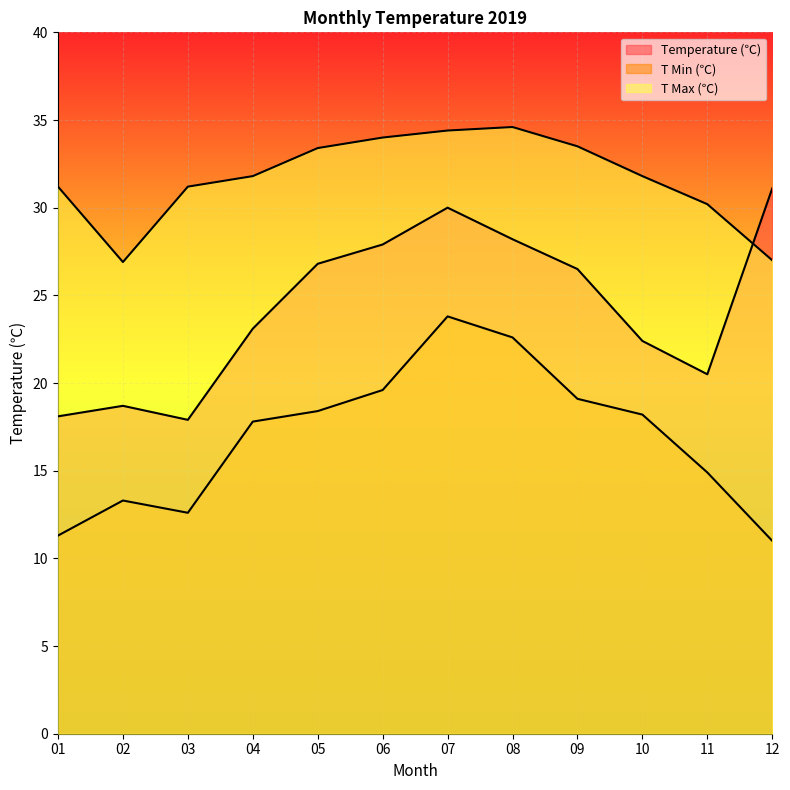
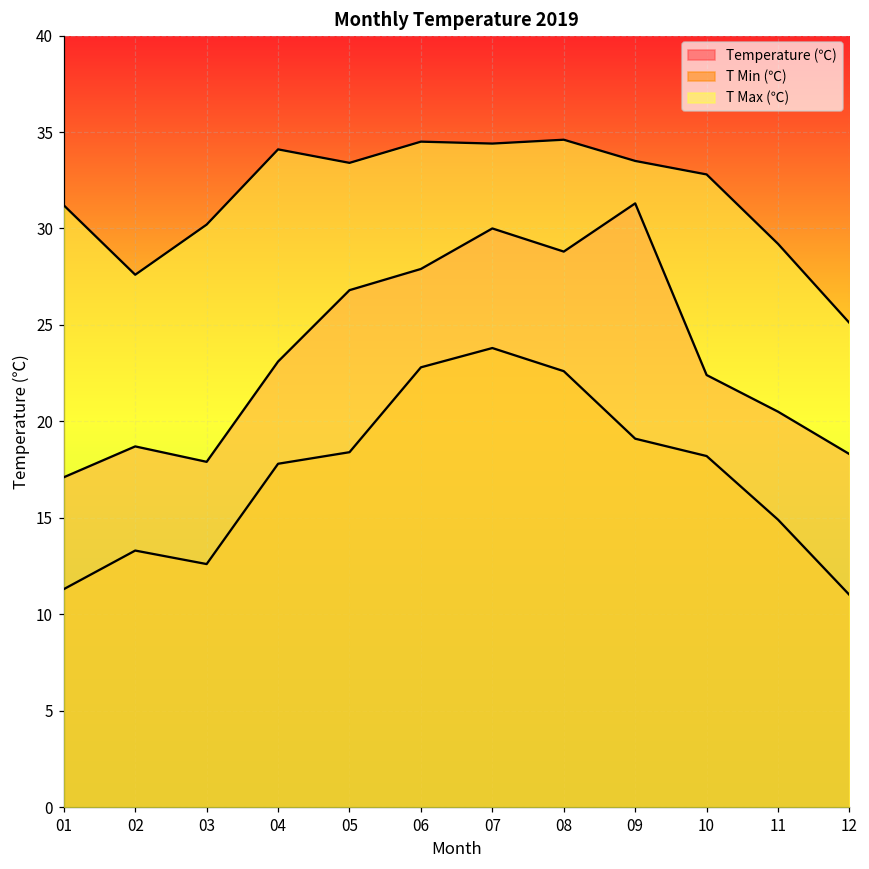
  {
    "Temperature (℃)": {
-     "01": 18.1,
+     "01": 17.1,
      "02": 18.7,
      "03": 17.9,
      "04": 23.1,
      "05": 26.8,
      "06": 27.9,
      "07": 30.0,
-     "08": 28.2,
-     "09": 26.5,
+     "08": 28.8,
+     "09": 31.3,
      "10": 22.4,
      "11": 20.5,
-     "12": 31.1
+     "12": 18.3
    },
    "T Min (℃)": {
      "01": 11.3,
      "02": 13.3,
      "03": 12.6,
      "04": 17.8,
      "05": 18.4,
-     "06": 19.6,
+     "06": 22.8,
      "07": 23.8,
      "08": 22.6,
      "09": 19.1,
      "10": 18.2,
      "11": 14.9,
      "12": 11.0
    },
    "T Max (℃)": {
      "01": 31.2,
-     "02": 26.9,
-     "03": 31.2,
-     "04": 31.8,
+     "02": 27.6,
+     "03": 30.2,
+     "04": 34.1,
      "05": 33.4,
-     "06": 34.0,
+     "06": 34.5,
      "07": 34.4,
      "08": 34.6,
      "09": 33.5,
-     "10": 31.8,
-     "11": 30.2,
-     "12": 27.0
+     "10": 32.8,
+     "11": 29.2,
+     "12": 25.1
    }
  }
